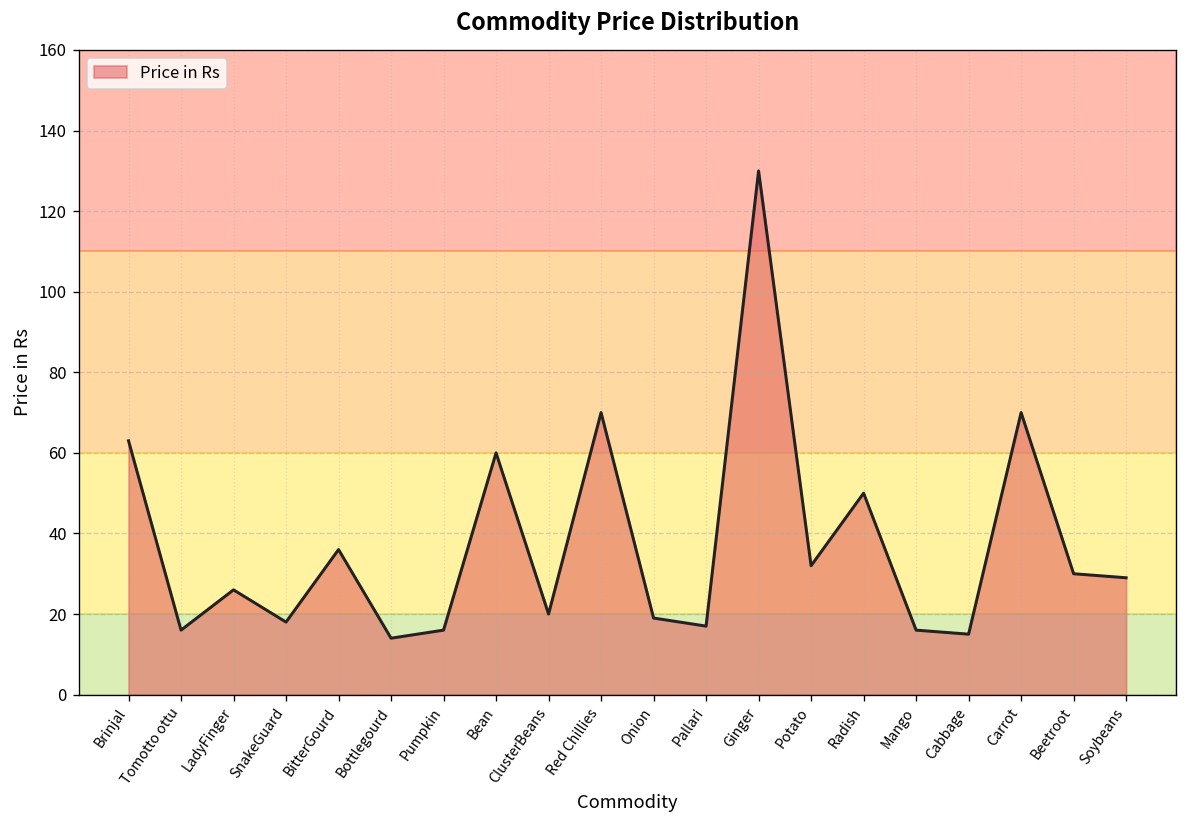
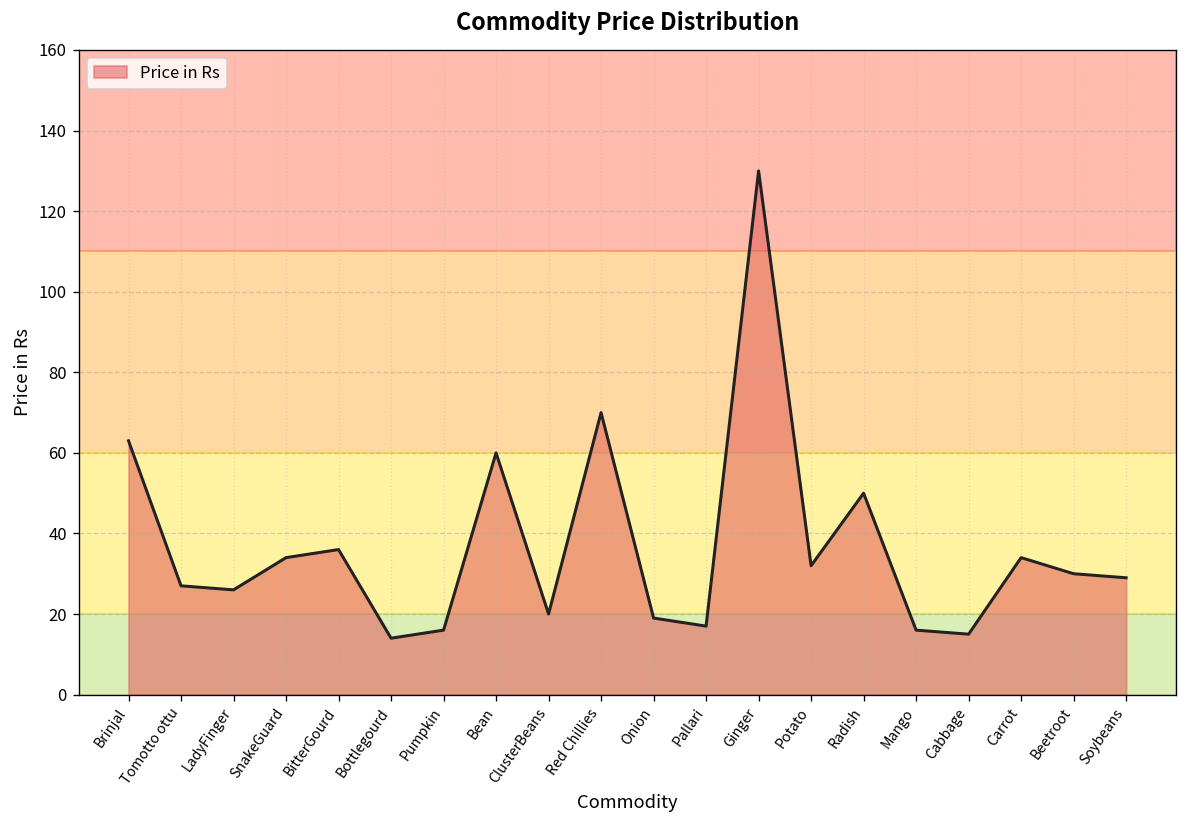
  {
    "Brinjal": 63,
-   "Tomotto ottu": 16,
+   "Tomotto ottu": 27,
    "LadyFinger": 26,
-   "SnakeGuard": 18,
+   "SnakeGuard": 34,
    "BitterGourd": 36,
    "Bottlegourd": 14,
    "Pumpkin": 16,
    "Bean": 60,
    "ClusterBeans": 20,
    "Red Chillies": 70,
    "Onion": 19,
    "Pallari": 17,
    "Ginger": 130,
    "Potato": 32,
    "Radish": 50,
    "Mango": 16,
    "Cabbage": 15,
-   "Carrot": 70,
+   "Carrot": 34,
    "Beetroot": 30,
    "Soybeans": 29
  }
